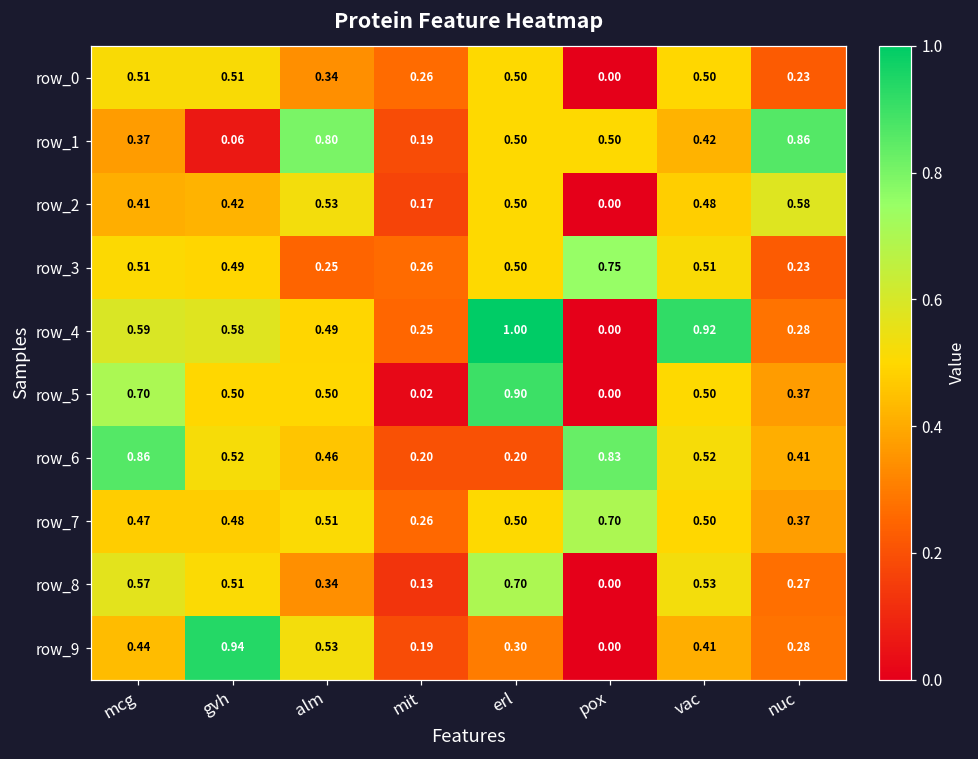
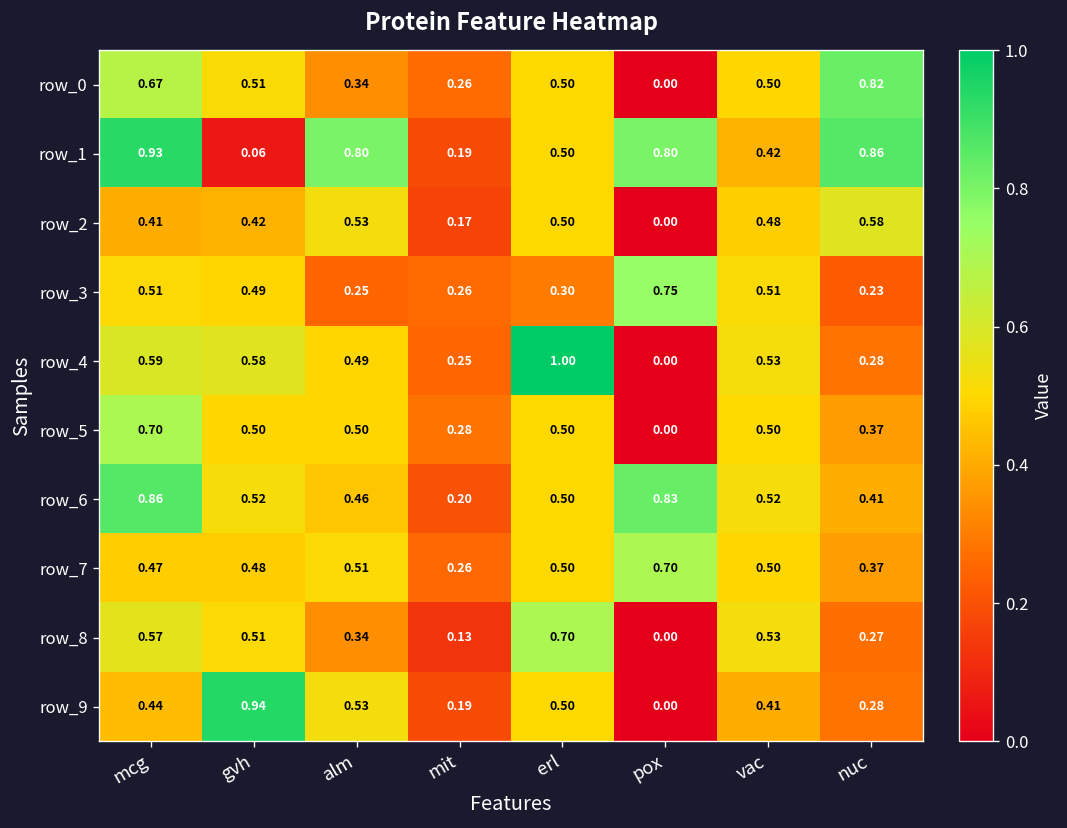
  {
    "row_0": {
-     "mcg": 0.51,
+     "mcg": 0.67,
      "gvh": 0.51,
      "alm": 0.34,
      "mit": 0.26,
      "erl": 0.50,
      "pox": 0.00,
      "vac": 0.50,
-     "nuc": 0.23
+     "nuc": 0.82
    },
    "row_1": {
-     "mcg": 0.37,
+     "mcg": 0.93,
      "gvh": 0.06,
      "alm": 0.80,
      "mit": 0.19,
      "erl": 0.50,
-     "pox": 0.50,
+     "pox": 0.80,
      "vac": 0.42,
      "nuc": 0.86
    },
    "row_2": {
      "mcg": 0.41,
      "gvh": 0.42,
      "alm": 0.53,
      "mit": 0.17,
      "erl": 0.50,
      "pox": 0.00,
      "vac": 0.48,
      "nuc": 0.58
    },
    "row_3": {
      "mcg": 0.51,
      "gvh": 0.49,
      "alm": 0.25,
      "mit": 0.26,
-     "erl": 0.50,
+     "erl": 0.30,
      "pox": 0.75,
      "vac": 0.51,
      "nuc": 0.23
    },
    "row_4": {
      "mcg": 0.59,
      "gvh": 0.58,
      "alm": 0.49,
      "mit": 0.25,
      "erl": 1.00,
      "pox": 0.00,
-     "vac": 0.92,
+     "vac": 0.53,
      "nuc": 0.28
    },
    "row_5": {
      "mcg": 0.70,
      "gvh": 0.50,
      "alm": 0.50,
-     "mit": 0.02,
-     "erl": 0.90,
+     "mit": 0.28,
+     "erl": 0.50,
      "pox": 0.00,
      "vac": 0.50,
      "nuc": 0.37
    },
    "row_6": {
      "mcg": 0.86,
      "gvh": 0.52,
      "alm": 0.46,
      "mit": 0.20,
-     "erl": 0.20,
+     "erl": 0.50,
      "pox": 0.83,
      "vac": 0.52,
      "nuc": 0.41
    },
    "row_7": {
      "mcg": 0.47,
      "gvh": 0.48,
      "alm": 0.51,
      "mit": 0.26,
      "erl": 0.50,
      "pox": 0.70,
      "vac": 0.50,
      "nuc": 0.37
    },
    "row_8": {
      "mcg": 0.57,
      "gvh": 0.51,
      "alm": 0.34,
      "mit": 0.13,
      "erl": 0.70,
      "pox": 0.00,
      "vac": 0.53,
      "nuc": 0.27
    },
    "row_9": {
      "mcg": 0.44,
      "gvh": 0.94,
      "alm": 0.53,
      "mit": 0.19,
-     "erl": 0.30,
+     "erl": 0.50,
      "pox": 0.00,
      "vac": 0.41,
      "nuc": 0.28
    }
  }
